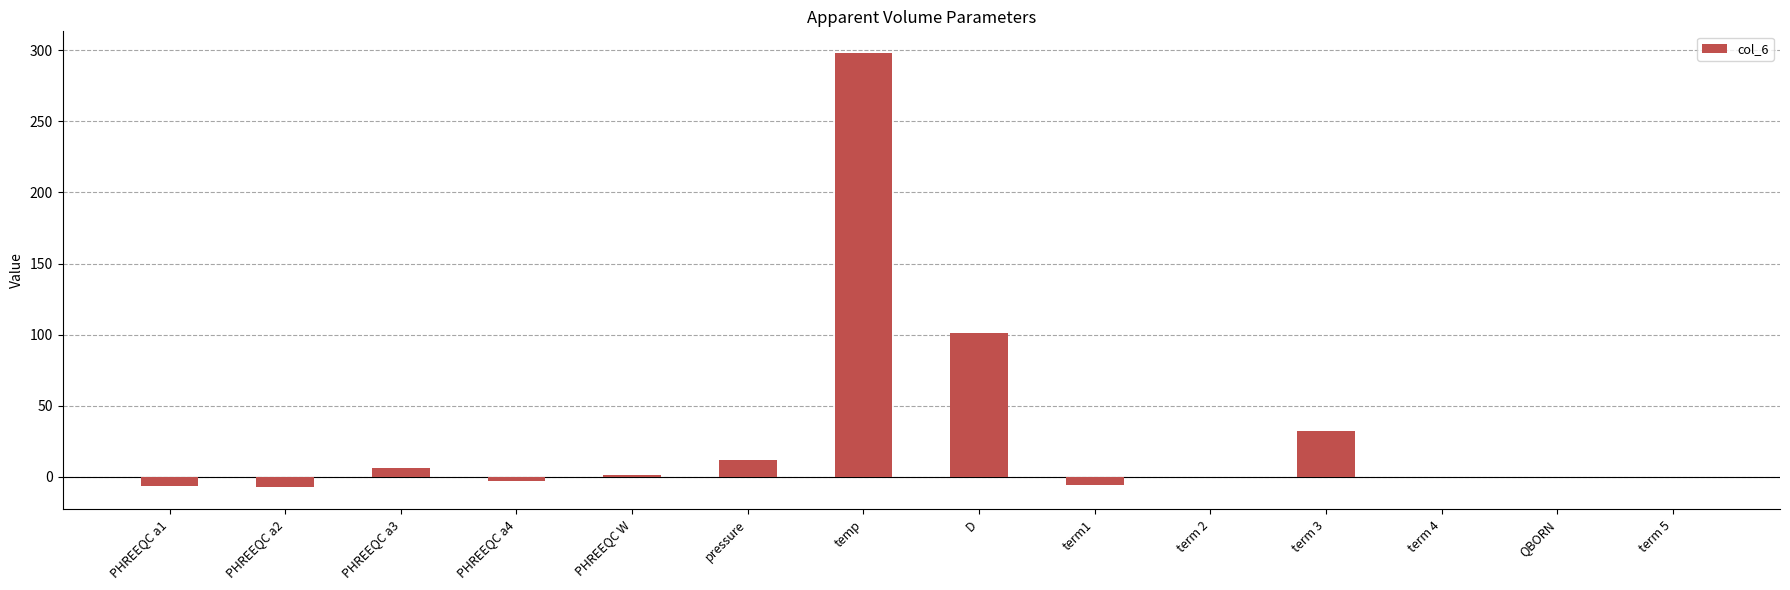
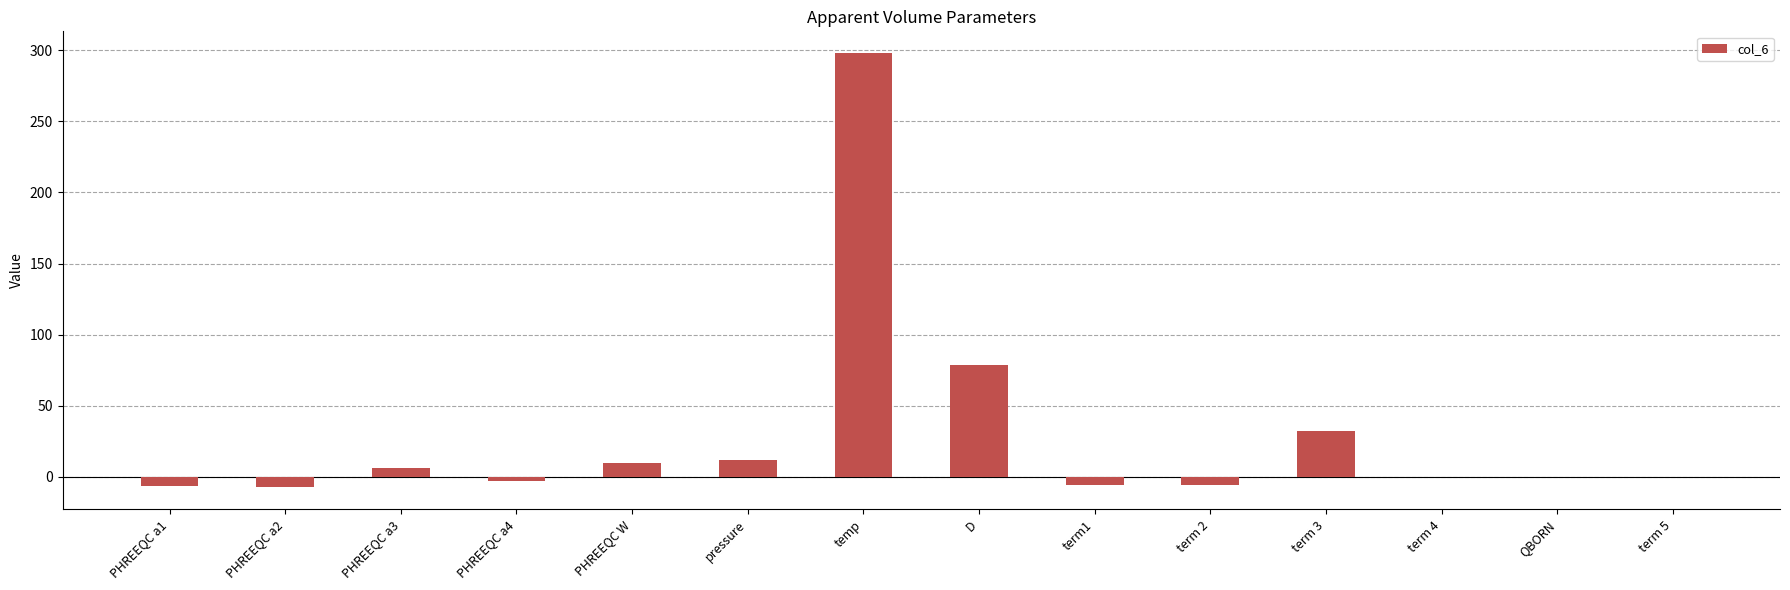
  {
    "PHREEQC a1": -6,
    "PHREEQC a2": -7,
    "PHREEQC a3": 6,
    "PHREEQC a4": -2,
-   "PHREEQC W": 1,
+   "PHREEQC W": 10,
    "pressure": 12,
    "temp": 298,
-   "D": 101,
+   "D": 78,
    "term1": -6,
-   "term 2": 0,
+   "term 2": -6,
    "term 3": 32
  }
